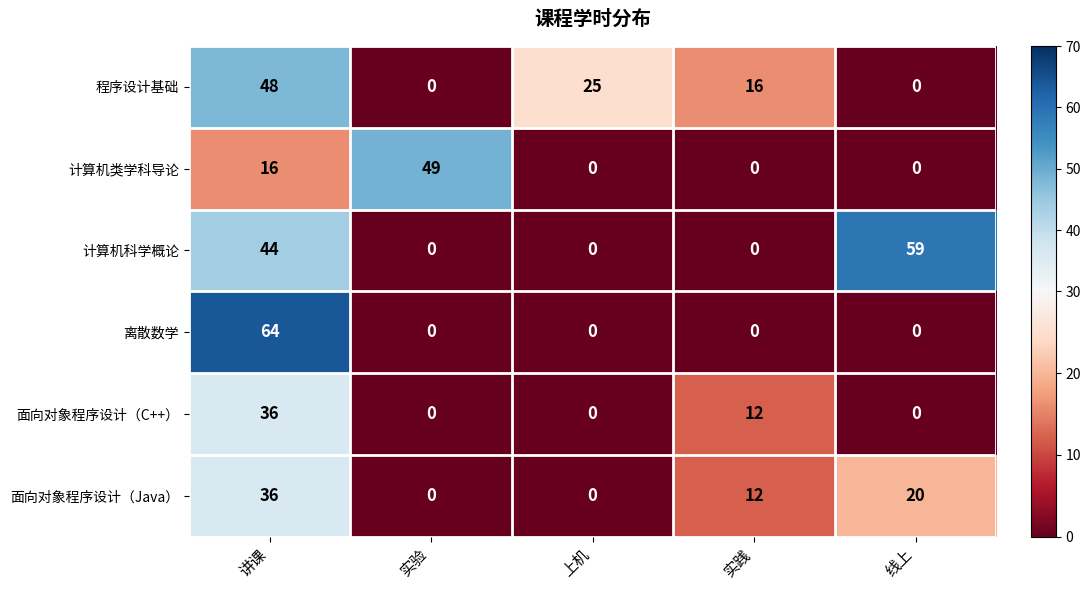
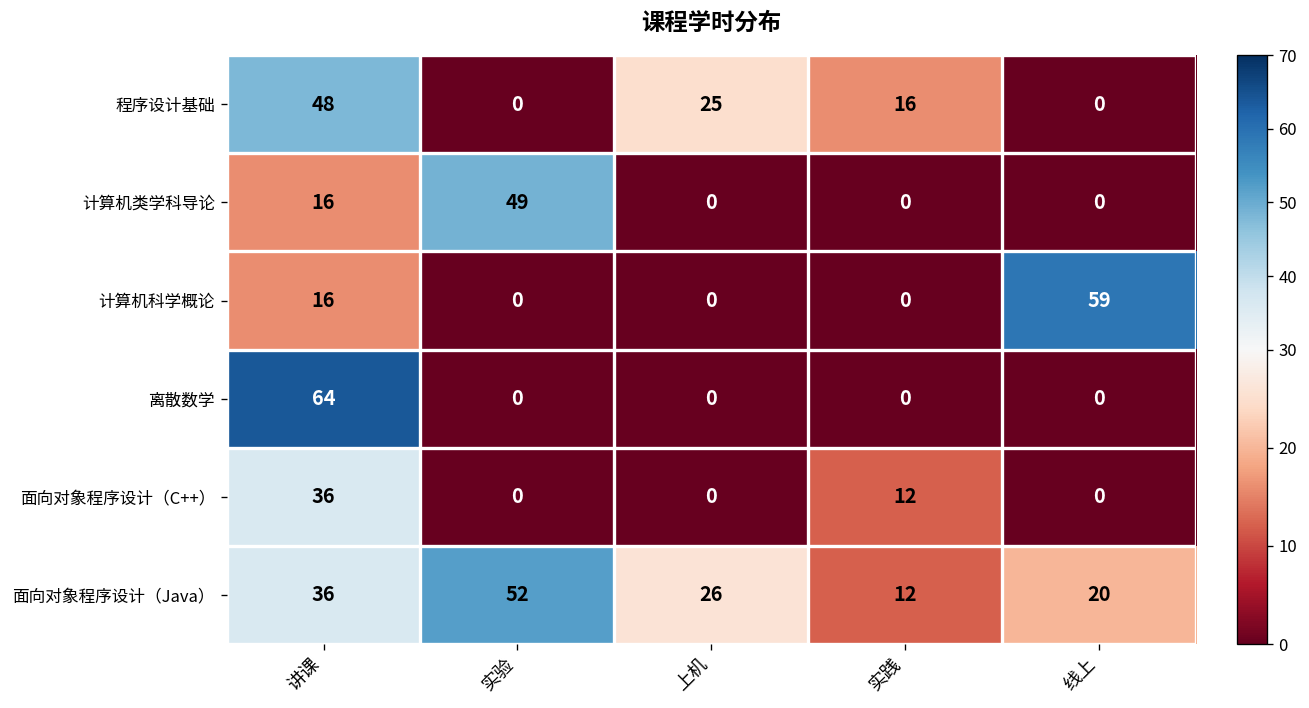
  {
    "程序设计基础": {
      "讲课": 48,
      "实验": 0,
      "上机": 25,
      "实践": 16,
      "线上": 0
    },
    "计算机类学科导论": {
      "讲课": 16,
      "实验": 49,
      "上机": 0,
      "实践": 0,
      "线上": 0
    },
    "计算机科学概论": {
-     "讲课": 44,
+     "讲课": 16,
      "实验": 0,
      "上机": 0,
      "实践": 0,
      "线上": 59
    },
    "离散数学": {
      "讲课": 64,
      "实验": 0,
      "上机": 0,
      "实践": 0,
      "线上": 0
    },
    "面向对象程序设计（C++）": {
      "讲课": 36,
      "实验": 0,
      "上机": 0,
      "实践": 12,
      "线上": 0
    },
    "面向对象程序设计（Java）": {
      "讲课": 36,
-     "实验": 0,
-     "上机": 0,
+     "实验": 52,
+     "上机": 26,
      "实践": 12,
      "线上": 20
    }
  }
